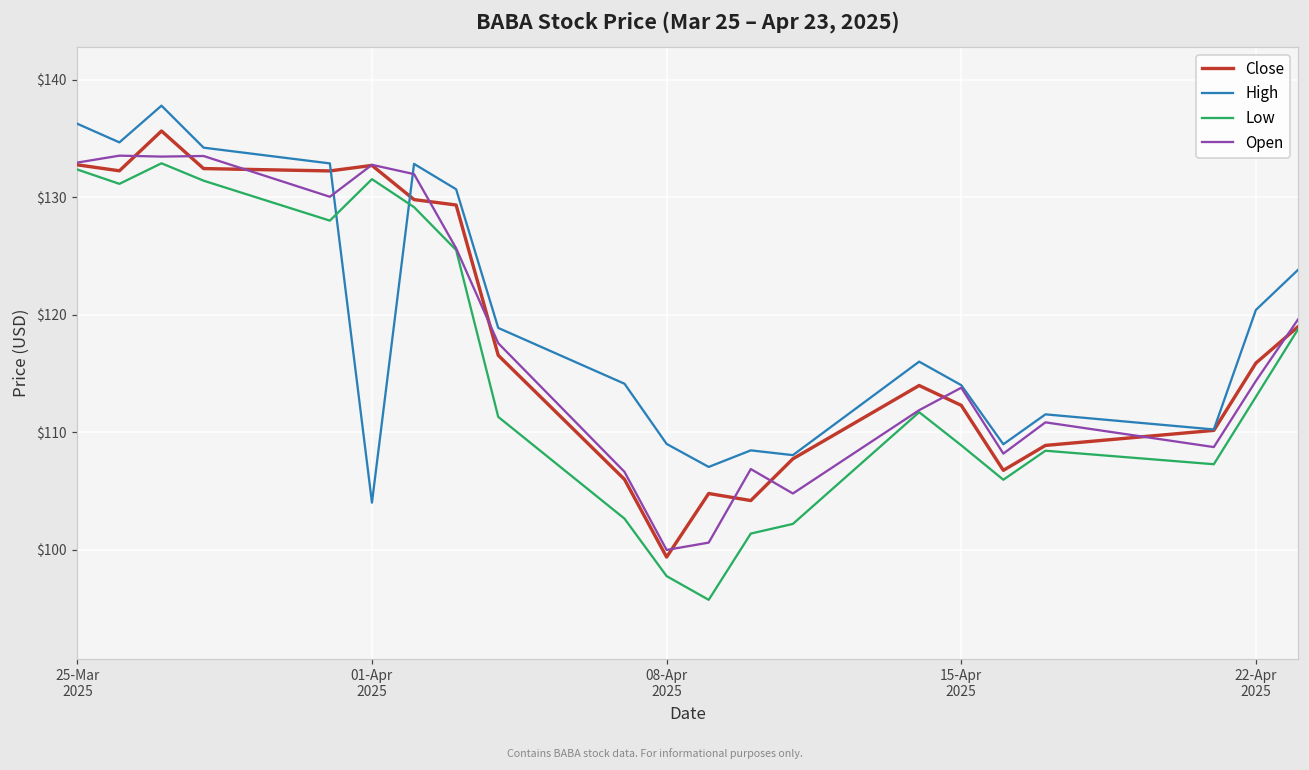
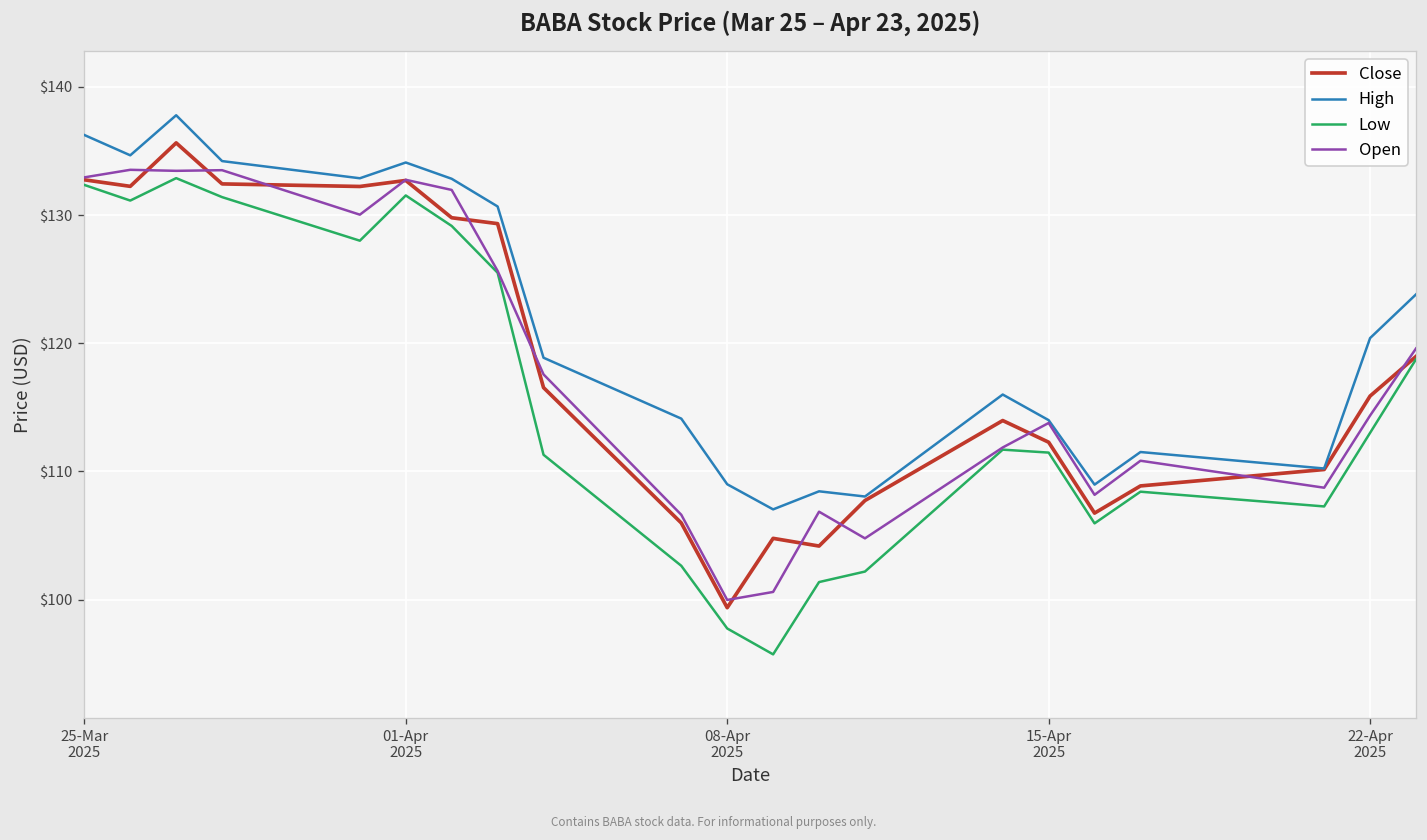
  {
    "Close": {
      "08-Apr 2025": "$99.4",
      "15-Apr 2025": "$112.3",
      "22-Apr 2025": "$115.9"
    },
    "High": {
      "25-Mar 2025": "$136.2",
-     "01-Apr 2025": "$104.0",
+     "01-Apr 2025": "$134.1",
      "08-Apr 2025": "$109.0",
      "22-Apr 2025": "$120.4"
    },
    "Low": {
      "25-Mar 2025": "$132.4",
      "01-Apr 2025": "$131.5",
      "08-Apr 2025": "$97.8",
-     "15-Apr 2025": "$108.9",
+     "15-Apr 2025": "$111.5",
      "22-Apr 2025": "$113.0"
    },
    "Open": {
      "08-Apr 2025": "$100.0",
      "22-Apr 2025": "$114.4"
    }
  }
